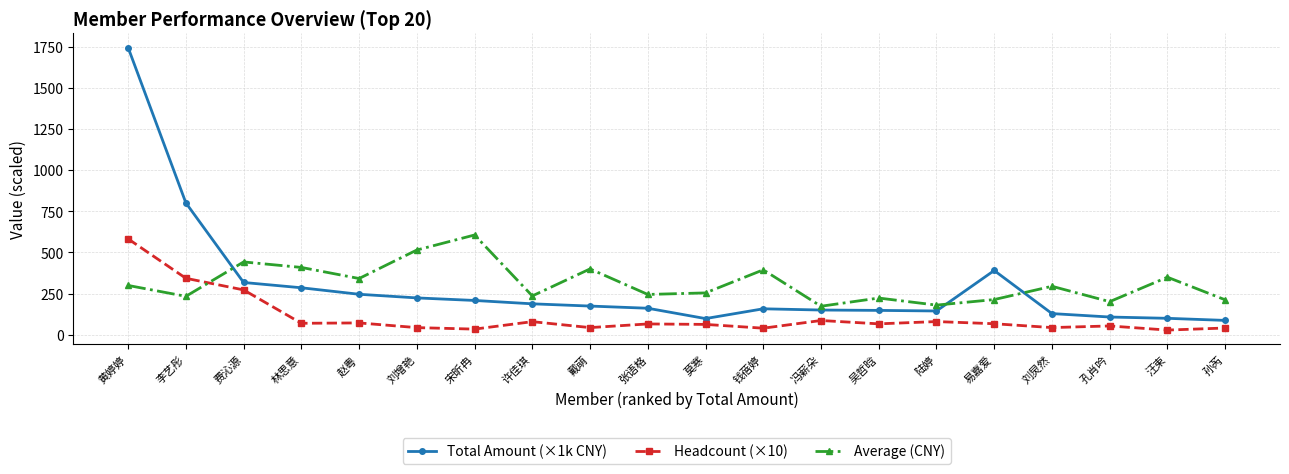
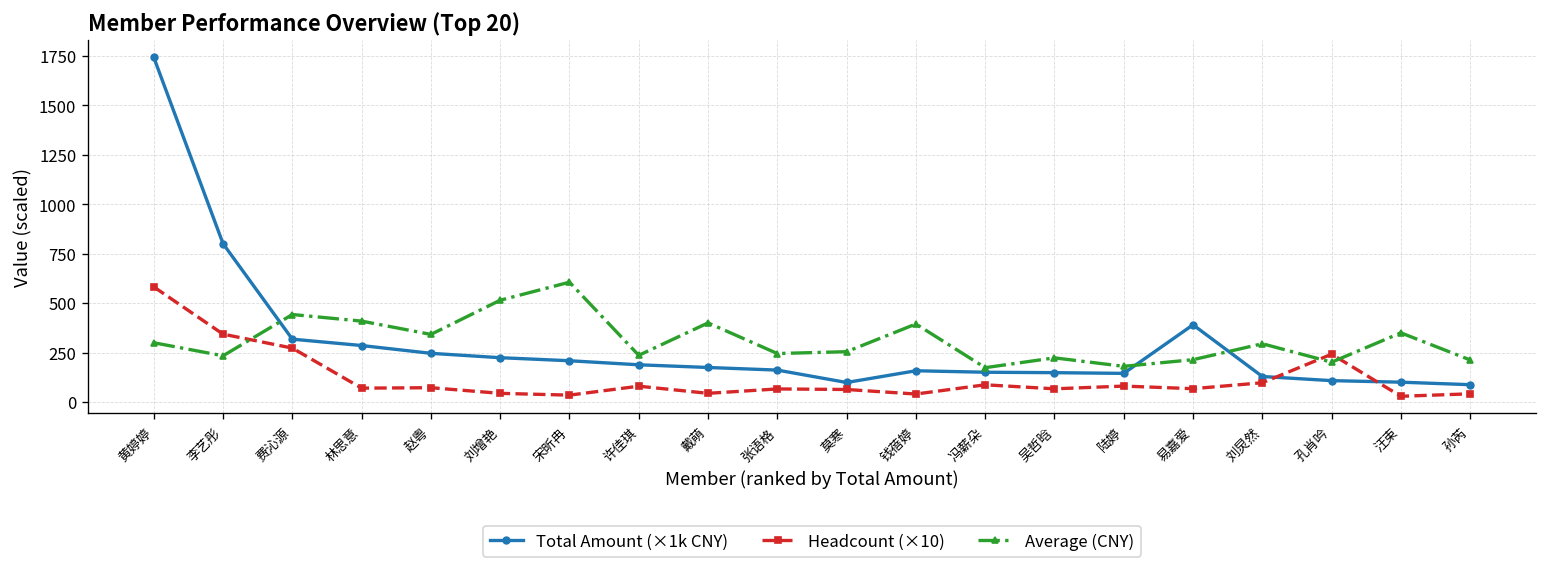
  {
    "Total Amount (×1k CNY)": {
      "黄婷婷": 1740,
      "李艺彤": 800,
      "费沁源": 320,
      "林思意": 290,
      "赵粤": 250,
      "刘增艳": 220,
      "宋昕冉": 210,
      "许佳琪": 190,
      "戴萌": 170,
      "张语格": 160,
      "莫寒": 100,
      "钱蓓婷": 160,
      "冯薪朵": 150,
      "吴哲晗": 150,
      "陆婷": 140,
      "易嘉爱": 390,
      "刘炅然": 130,
      "孔肖吟": 110,
      "汪束": 100,
      "孙芮": 90
    },
    "Headcount (×10)": {
      "黄婷婷": 580,
      "李艺彤": 340,
      "费沁源": 270,
      "林思意": 70,
      "赵粤": 70,
      "刘增艳": 40,
      "宋昕冉": 30,
      "许佳琪": 80,
      "戴萌": 40,
      "张语格": 70,
      "莫寒": 60,
      "钱蓓婷": 40,
      "冯薪朵": 90,
      "吴哲晗": 70,
      "陆婷": 80,
      "易嘉爱": 70,
-     "刘炅然": 40,
-     "孔肖吟": 50,
+     "刘炅然": 100,
+     "孔肖吟": 240,
      "汪束": 30,
      "孙芮": 40
    },
    "Average (CNY)": {
      "黄婷婷": 300,
      "李艺彤": 230,
      "费沁源": 440,
      "林思意": 410,
      "赵粤": 340,
      "刘增艳": 510,
      "宋昕冉": 610,
      "许佳琪": 240,
      "戴萌": 400,
      "张语格": 240,
      "莫寒": 250,
      "钱蓓婷": 390,
      "冯薪朵": 170,
      "吴哲晗": 220,
      "陆婷": 180,
      "易嘉爱": 210,
      "刘炅然": 290,
      "孔肖吟": 200,
      "汪束": 350,
      "孙芮": 210
    }
  }
